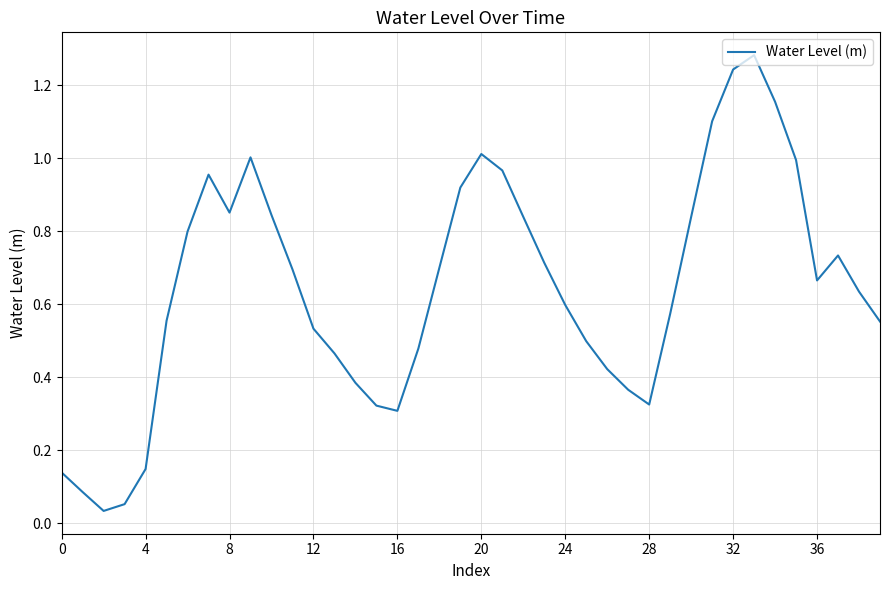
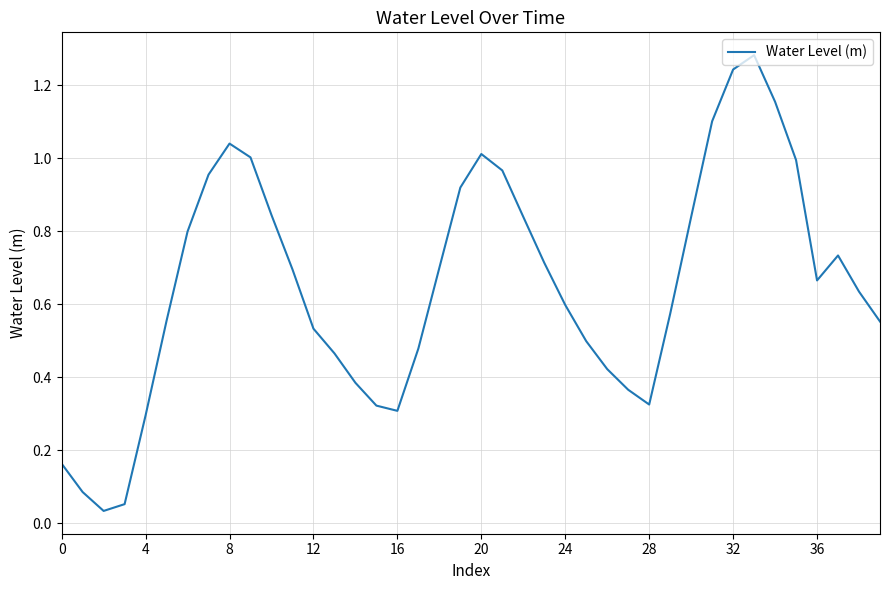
  {
-   "0": 0.14,
-   "4": 0.15,
-   "8": 0.85,
+   "0": 0.16,
+   "4": 0.30,
+   "8": 1.04,
    "12": 0.53,
    "16": 0.31,
    "20": 1.01,
    "24": 0.60,
    "28": 0.33,
    "32": 1.24,
    "36": 0.66
  }
